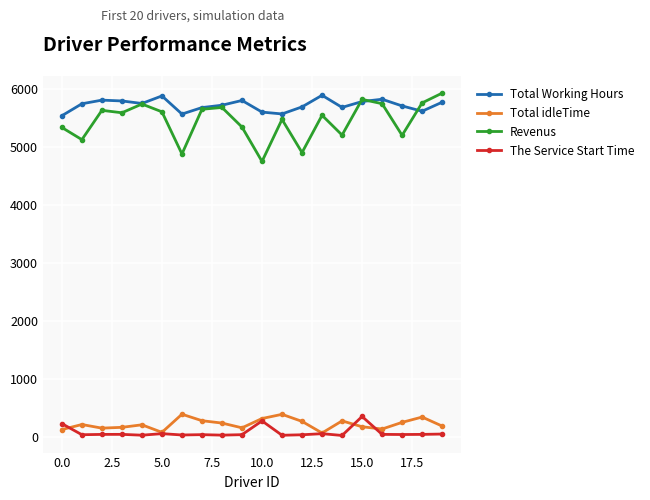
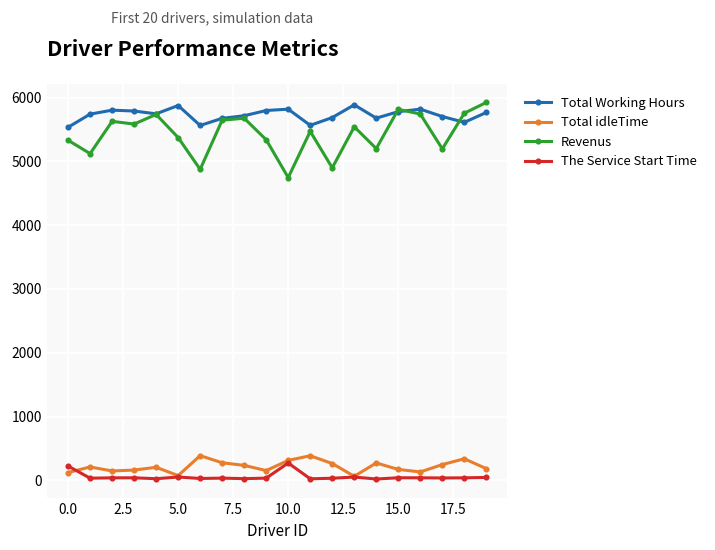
  {
    "Total Working Hours": {
      "0.0": 5500,
      "5.0": 5900,
-     "10.0": 5600
+     "10.0": 5800
    },
    "Total idleTime": {
      "0.0": 100,
      "15.0": 200
    },
    "Revenus": {
      "0.0": 5300,
-     "5.0": 5600,
+     "5.0": 5400,
      "10.0": 4700
    },
    "The Service Start Time": {
      "0.0": 200,
-     "15.0": 300
+     "15.0": 0
    }
  }
